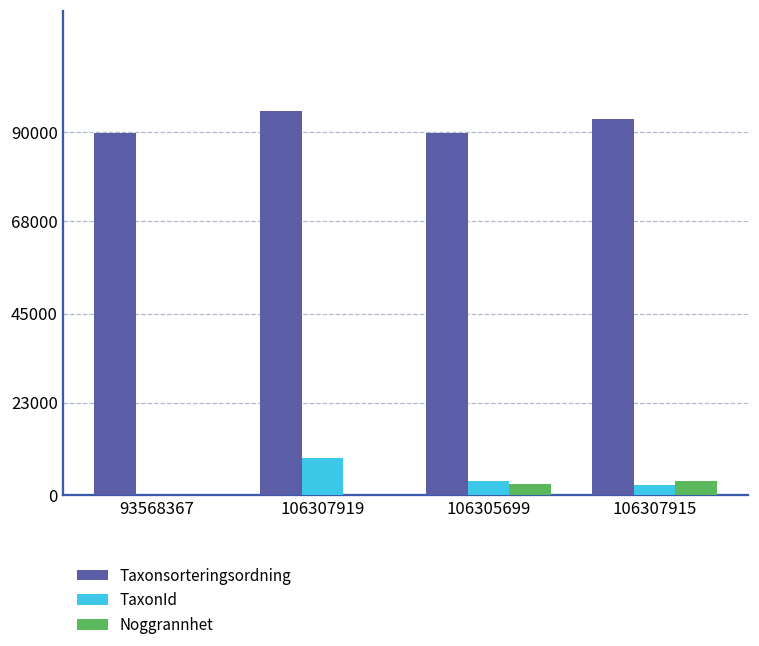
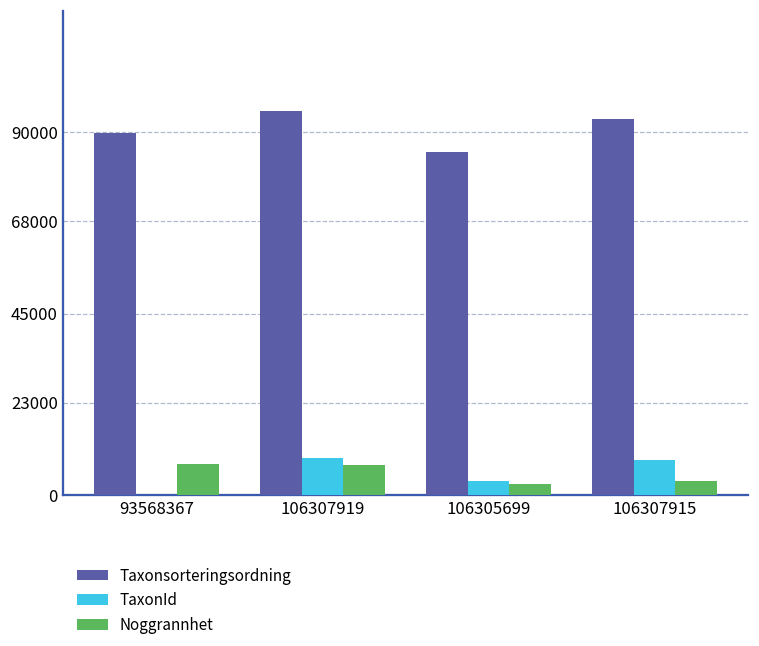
  {
    "Taxonsorteringsordning": {
      "93568367": 90000,
      "106307919": 95000,
-     "106305699": 90000,
+     "106305699": 85000,
      "106307915": 93000
    },
    "TaxonId": {
      "106307919": 9000,
      "106305699": 4000,
-     "106307915": 3000
+     "106307915": 9000
    },
    "Noggrannhet": {
-     "93568367": 0,
-     "106307919": 0,
+     "93568367": 8000,
+     "106307919": 7000,
      "106305699": 3000,
      "106307915": 3000
    }
  }
